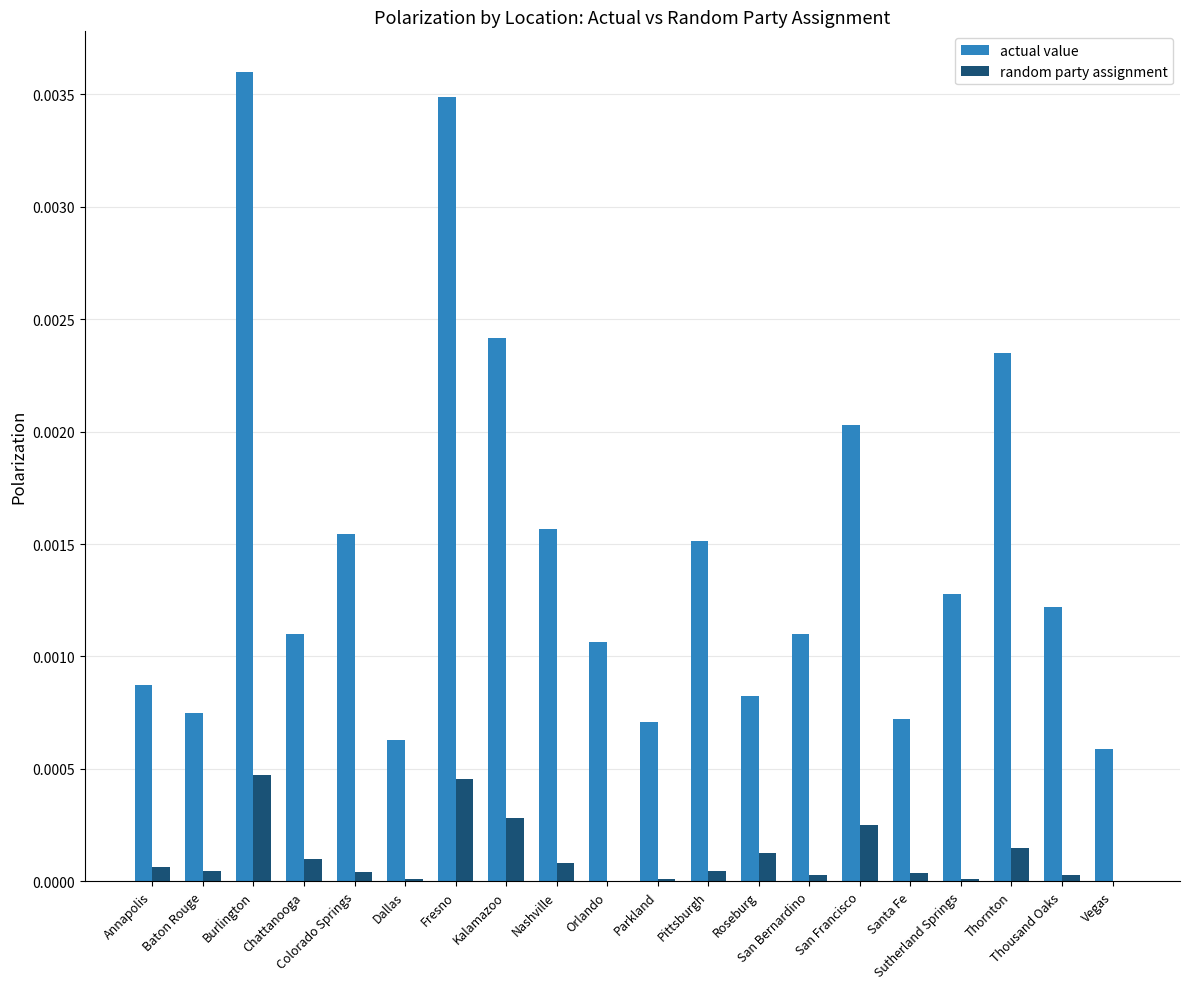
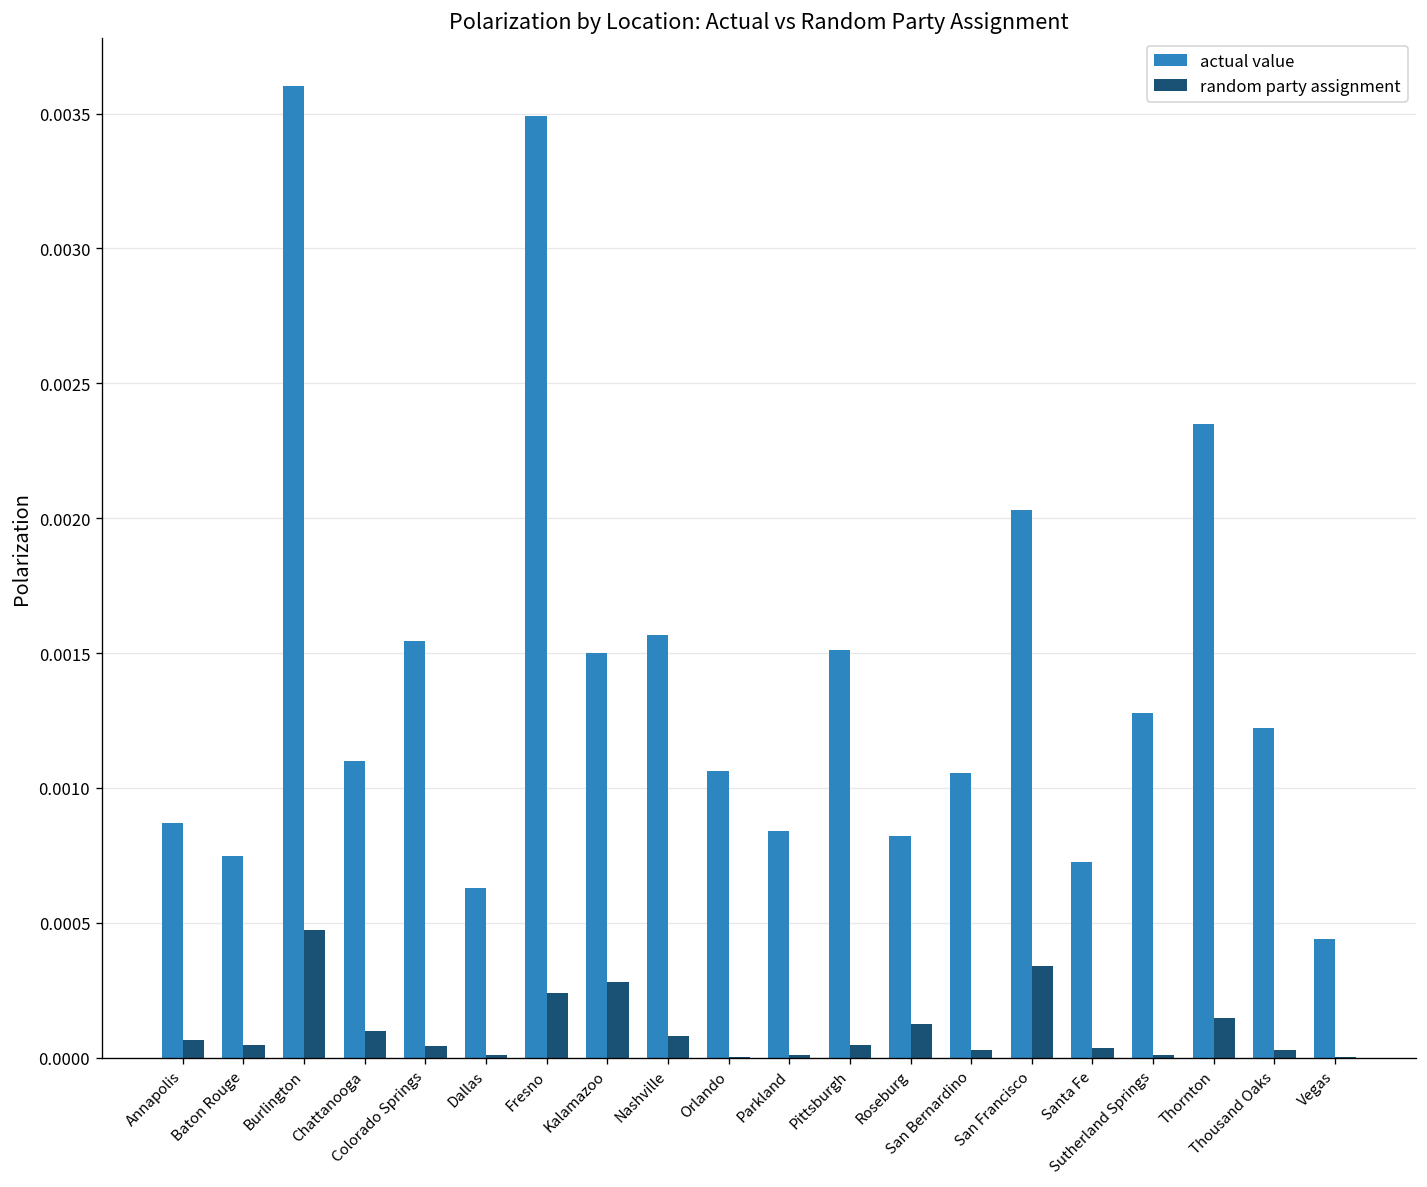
  {
    "actual value": {
      "Annapolis": 0.00087,
      "Baton Rouge": 0.00075,
      "Burlington": 0.00360,
      "Chattanooga": 0.00110,
      "Colorado Springs": 0.00154,
      "Dallas": 0.00063,
      "Fresno": 0.00349,
-     "Kalamazoo": 0.00241,
+     "Kalamazoo": 0.00150,
      "Nashville": 0.00157,
      "Orlando": 0.00106,
-     "Parkland": 0.00071,
+     "Parkland": 0.00084,
      "Pittsburgh": 0.00151,
      "Roseburg": 0.00082,
-     "San Bernardino": 0.00110,
+     "San Bernardino": 0.00105,
      "San Francisco": 0.00203,
      "Santa Fe": 0.00072,
      "Sutherland Springs": 0.00128,
      "Thornton": 0.00235,
      "Thousand Oaks": 0.00122,
-     "Vegas": 0.00059
+     "Vegas": 0.00044
    },
    "random party assignment": {
      "Annapolis": 0.00006,
      "Baton Rouge": 0.00005,
      "Burlington": 0.00047,
      "Chattanooga": 0.00010,
      "Colorado Springs": 0.00004,
-     "Fresno": 0.00045,
+     "Fresno": 0.00024,
      "Kalamazoo": 0.00028,
      "Nashville": 0.00008,
      "Pittsburgh": 0.00005,
      "Roseburg": 0.00012,
      "San Bernardino": 0.00003,
-     "San Francisco": 0.00025,
+     "San Francisco": 0.00034,
      "Santa Fe": 0.00004,
      "Sutherland Springs": 0.00001,
      "Thornton": 0.00015,
      "Thousand Oaks": 0.00003
    }
  }
